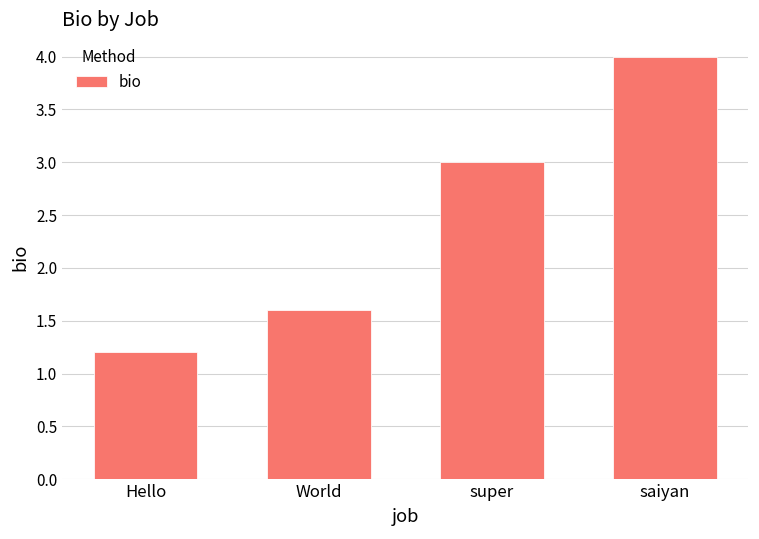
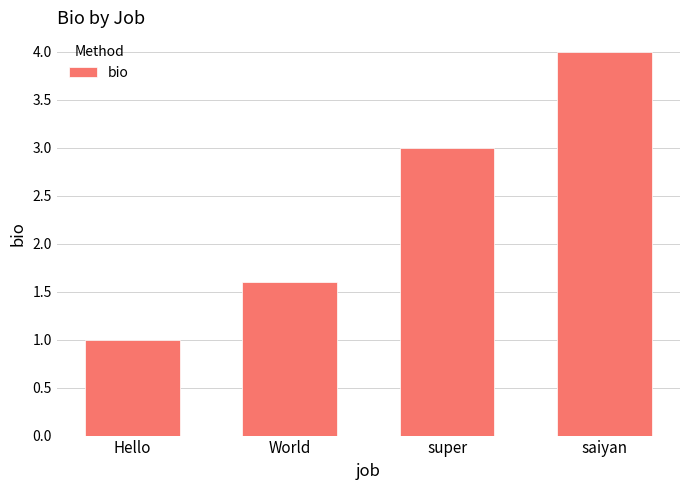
  {
-   "Hello": 1.2,
+   "Hello": 1.0,
    "World": 1.6,
    "super": 3.0,
    "saiyan": 4.0
  }
